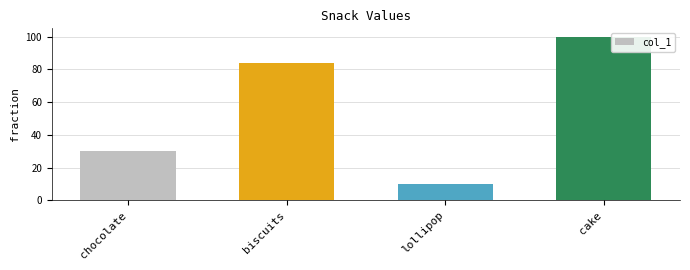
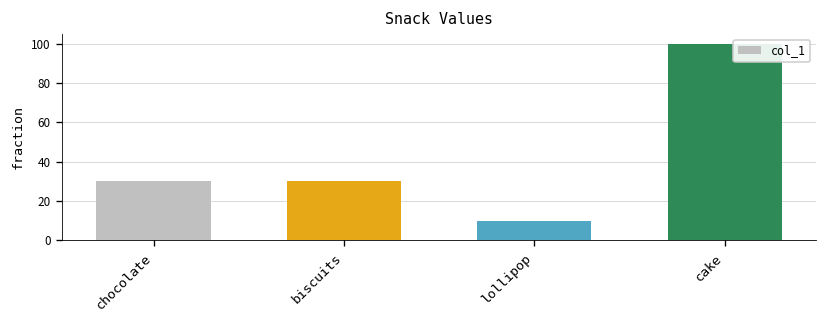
  {
    "chocolate": 30,
-   "biscuits": 84,
+   "biscuits": 30,
    "lollipop": 10,
    "cake": 100
  }
